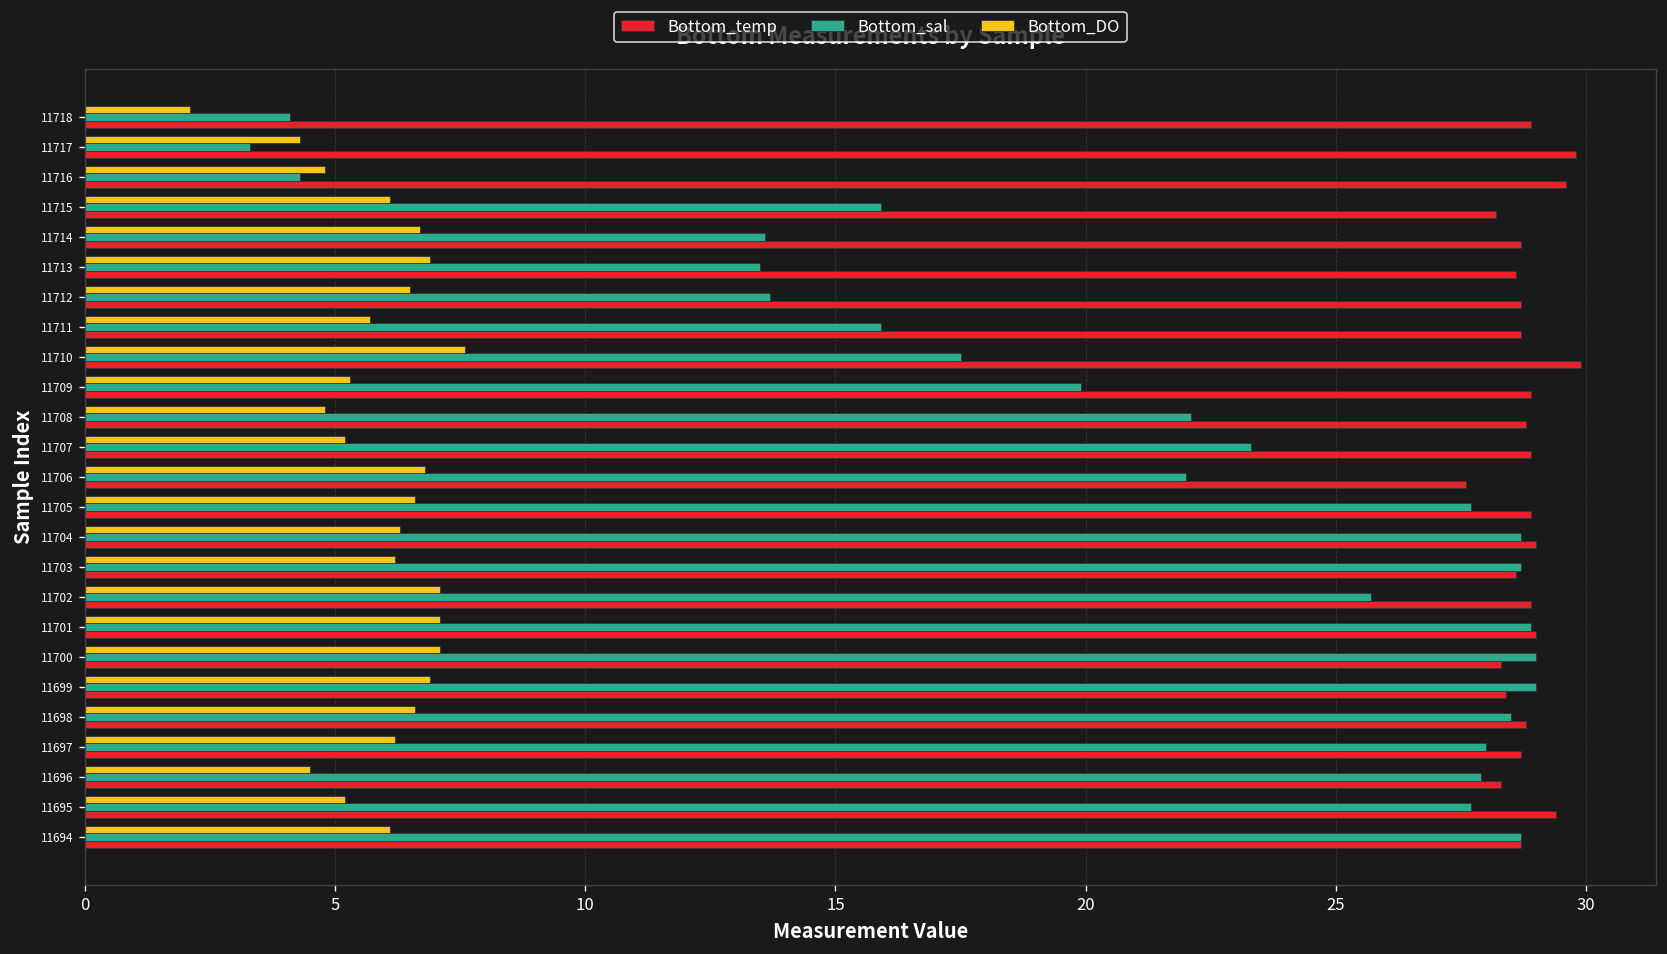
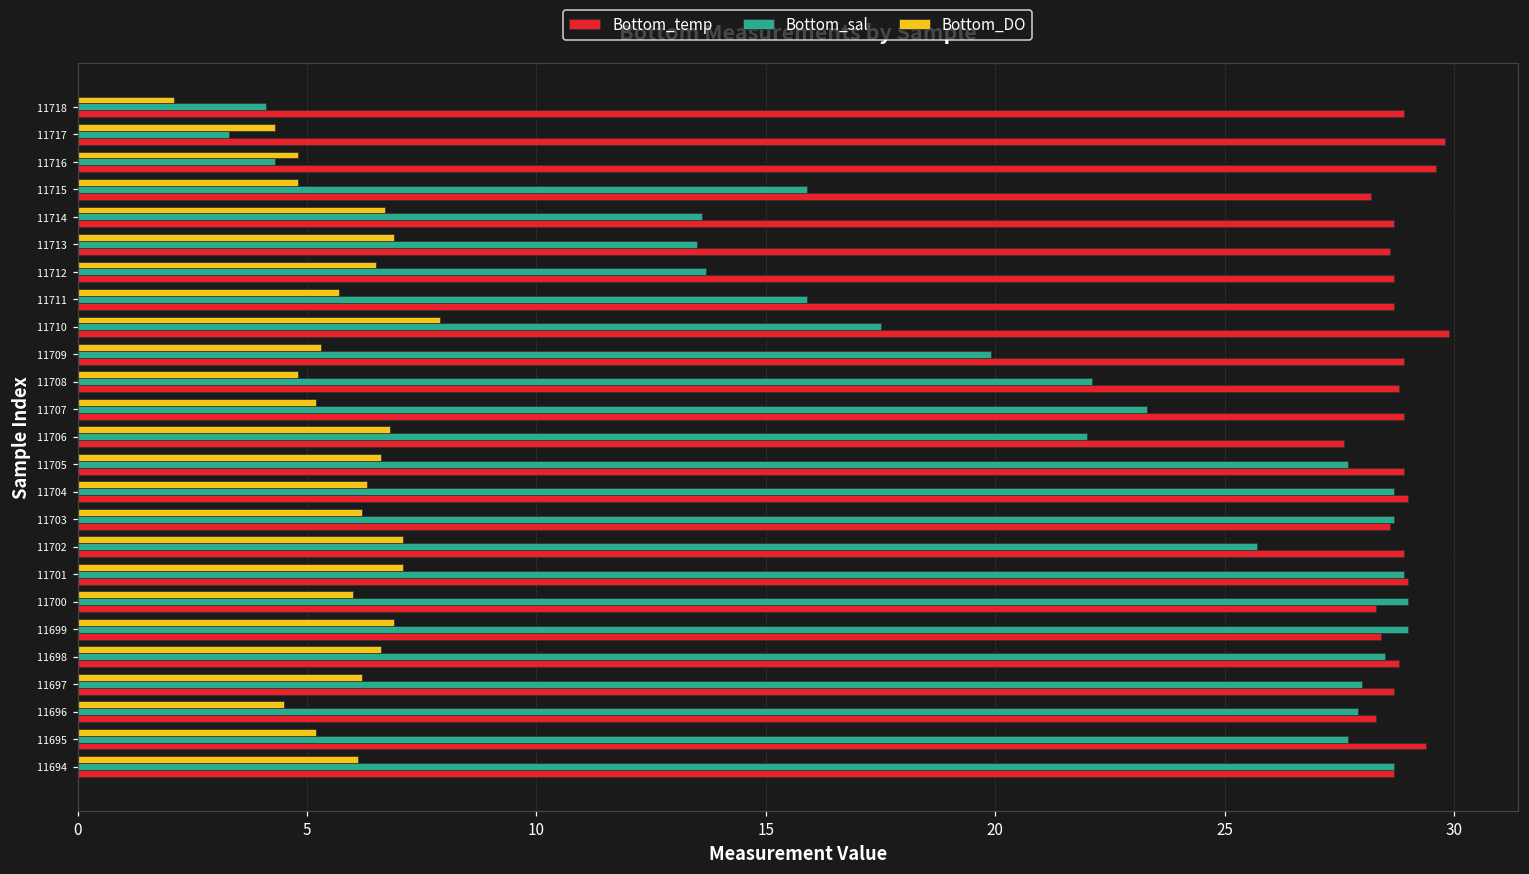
  {
    "Bottom_temp": {
      "11718": 28.9,
      "11717": 29.8,
      "11716": 29.6,
      "11715": 28.2,
      "11714": 28.7,
      "11713": 28.6,
      "11712": 28.7,
      "11711": 28.7,
      "11710": 29.9,
      "11709": 28.9,
      "11708": 28.8,
      "11707": 28.9,
      "11706": 27.6,
      "11705": 28.9,
      "11704": 29.0,
      "11703": 28.6,
      "11702": 28.9,
      "11701": 29.0,
      "11700": 28.3,
      "11699": 28.4,
      "11698": 28.8,
      "11697": 28.7,
      "11696": 28.3,
      "11695": 29.4,
      "11694": 28.7
    },
    "Bottom_sal": {
      "11718": 4.1,
      "11717": 3.3,
      "11716": 4.3,
      "11715": 15.9,
      "11714": 13.6,
      "11713": 13.5,
      "11712": 13.7,
      "11711": 15.9,
      "11710": 17.5,
      "11709": 19.9,
      "11708": 22.1,
      "11707": 23.3,
      "11706": 22.0,
      "11705": 27.7,
      "11704": 28.7,
      "11703": 28.7,
      "11702": 25.7,
      "11701": 28.9,
      "11700": 29.0,
      "11699": 29.0,
      "11698": 28.5,
      "11697": 28.0,
      "11696": 27.9,
      "11695": 27.7,
      "11694": 28.7
    },
    "Bottom_DO": {
      "11718": 2.1,
      "11717": 4.3,
      "11716": 4.8,
-     "11715": 6.1,
+     "11715": 4.8,
      "11714": 6.7,
      "11713": 6.9,
      "11712": 6.5,
      "11711": 5.7,
-     "11710": 7.6,
+     "11710": 7.9,
      "11709": 5.3,
      "11708": 4.8,
      "11707": 5.2,
      "11706": 6.8,
      "11705": 6.6,
      "11704": 6.3,
      "11703": 6.2,
      "11702": 7.1,
      "11701": 7.1,
-     "11700": 7.1,
+     "11700": 6.0,
      "11699": 6.9,
      "11698": 6.6,
      "11697": 6.2,
      "11696": 4.5,
      "11695": 5.2,
      "11694": 6.1
    }
  }
